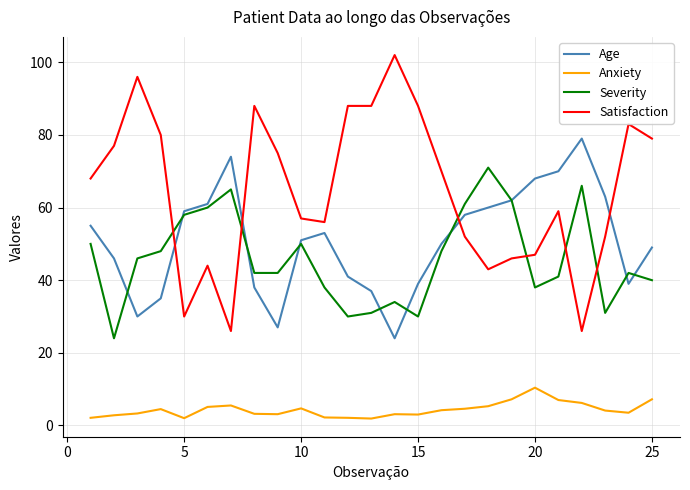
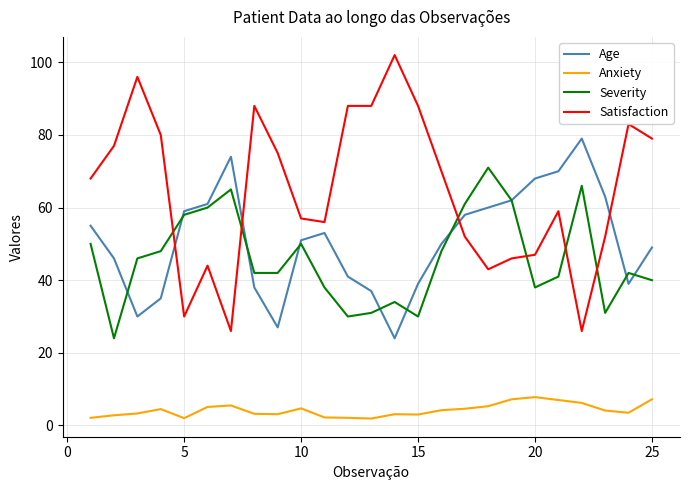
  {
    "Age": {
      "5": 59,
      "10": 51,
      "15": 39,
      "20": 68,
      "25": 49
    },
    "Anxiety": {
      "5": 2,
      "10": 5,
      "15": 3,
-     "20": 10,
+     "20": 8,
      "25": 7
    },
    "Severity": {
      "5": 58,
      "10": 50,
      "15": 30,
      "20": 38,
      "25": 40
    },
    "Satisfaction": {
      "5": 30,
      "10": 57,
      "15": 88,
      "20": 47,
      "25": 79
    }
  }
